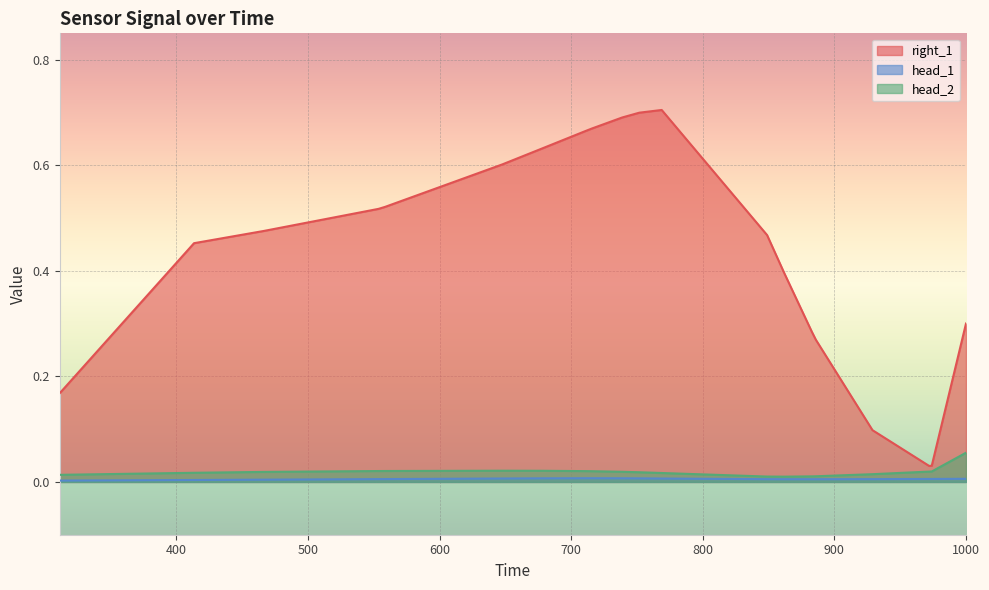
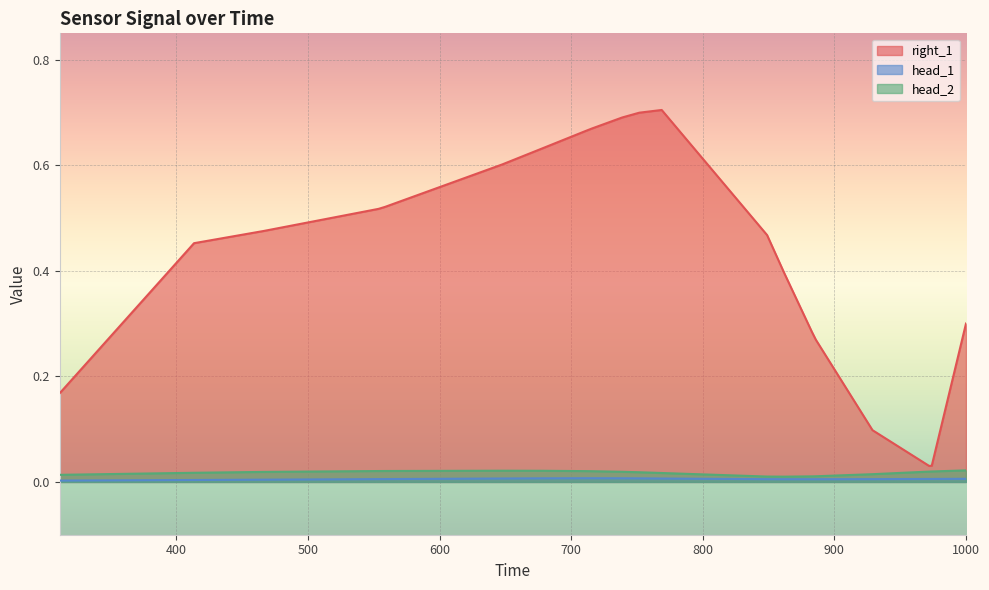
  {
    "right_1": {
      "1000": 0.30
    },
    "head_1": {
      "1000": 0.01
    },
    "head_2": {
-     "1000": 0.06
+     "1000": 0.02
    }
  }
